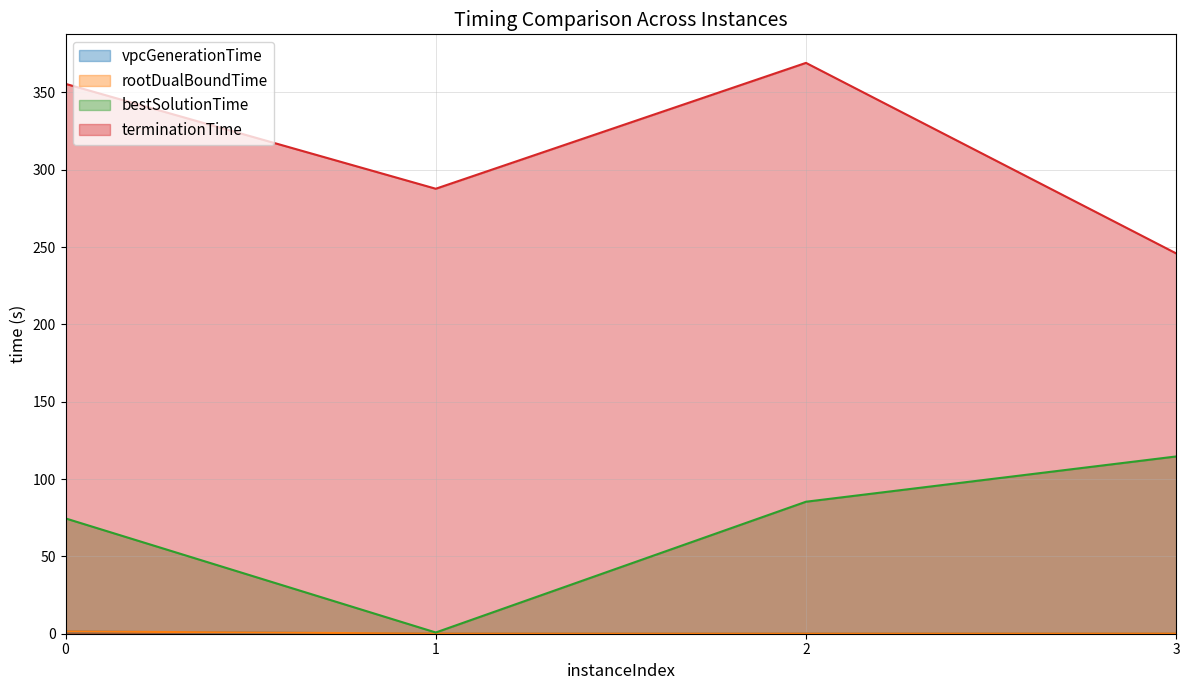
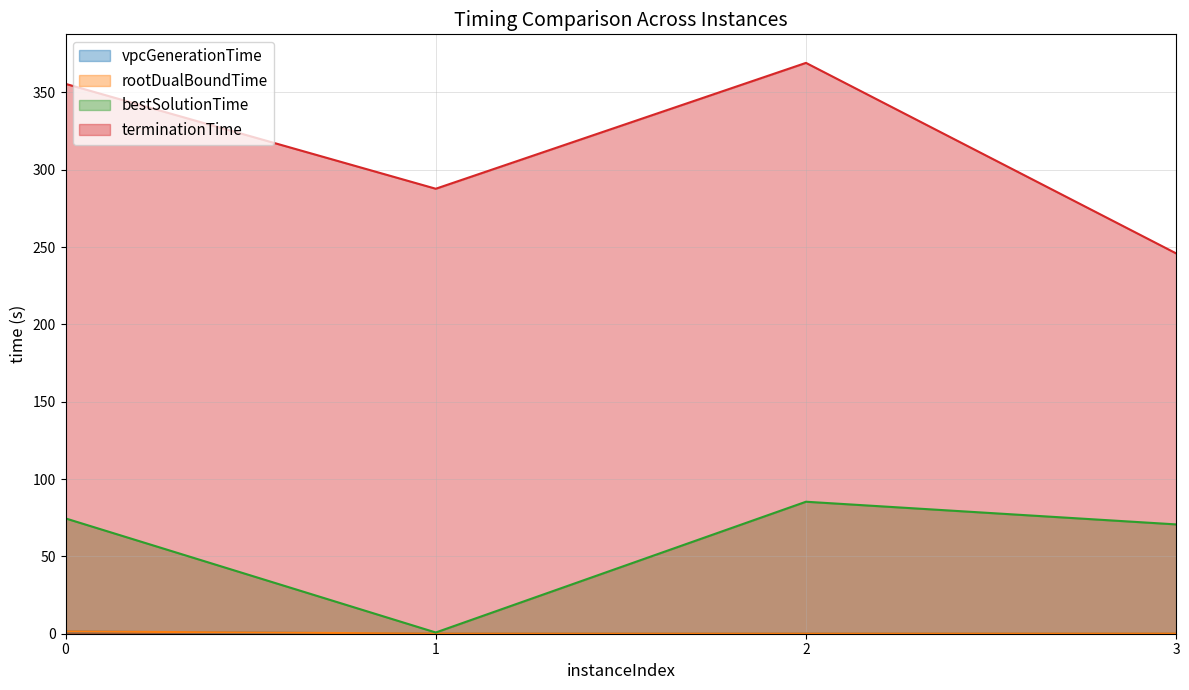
  {
    "bestSolutionTime": {
      "0": 75,
      "2": 85,
-     "3": 115
+     "3": 71
    }
  }
